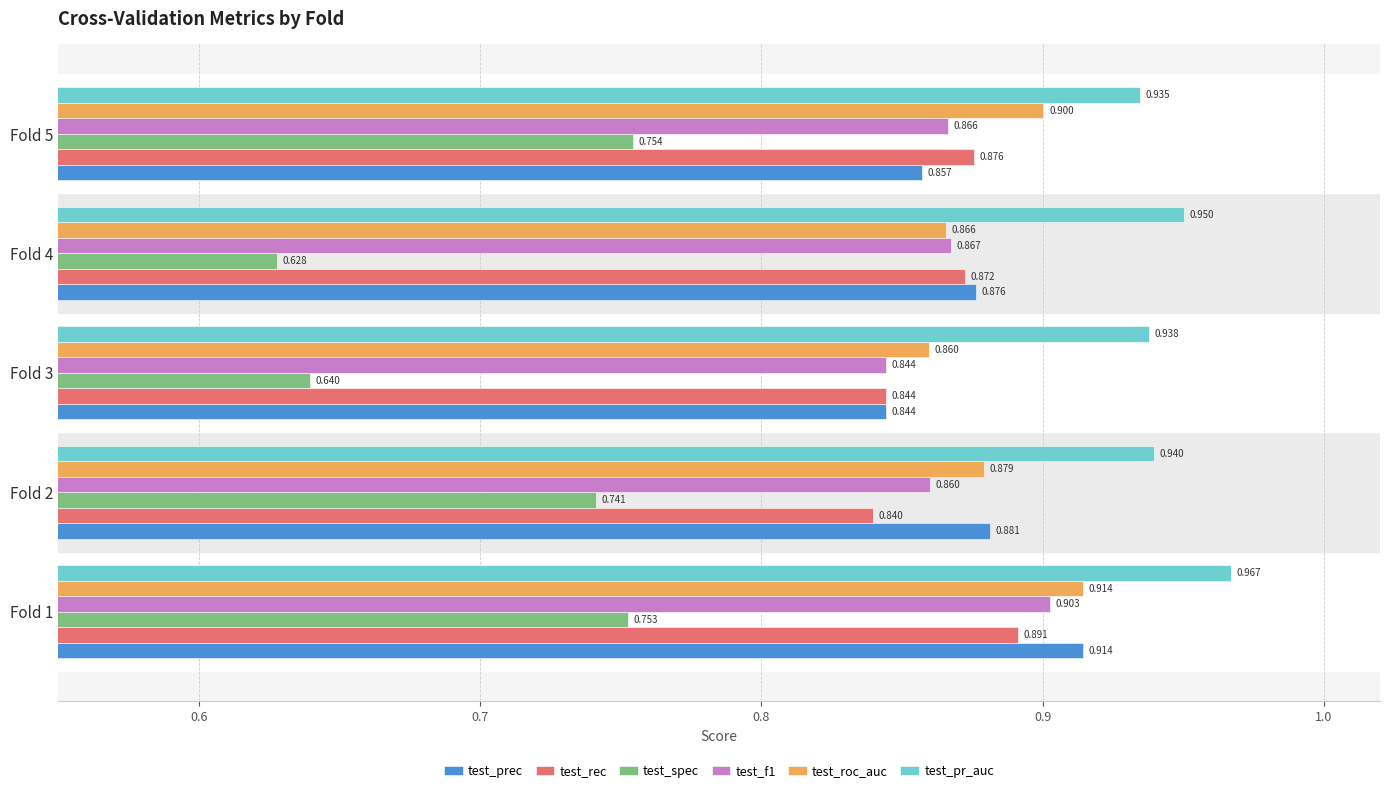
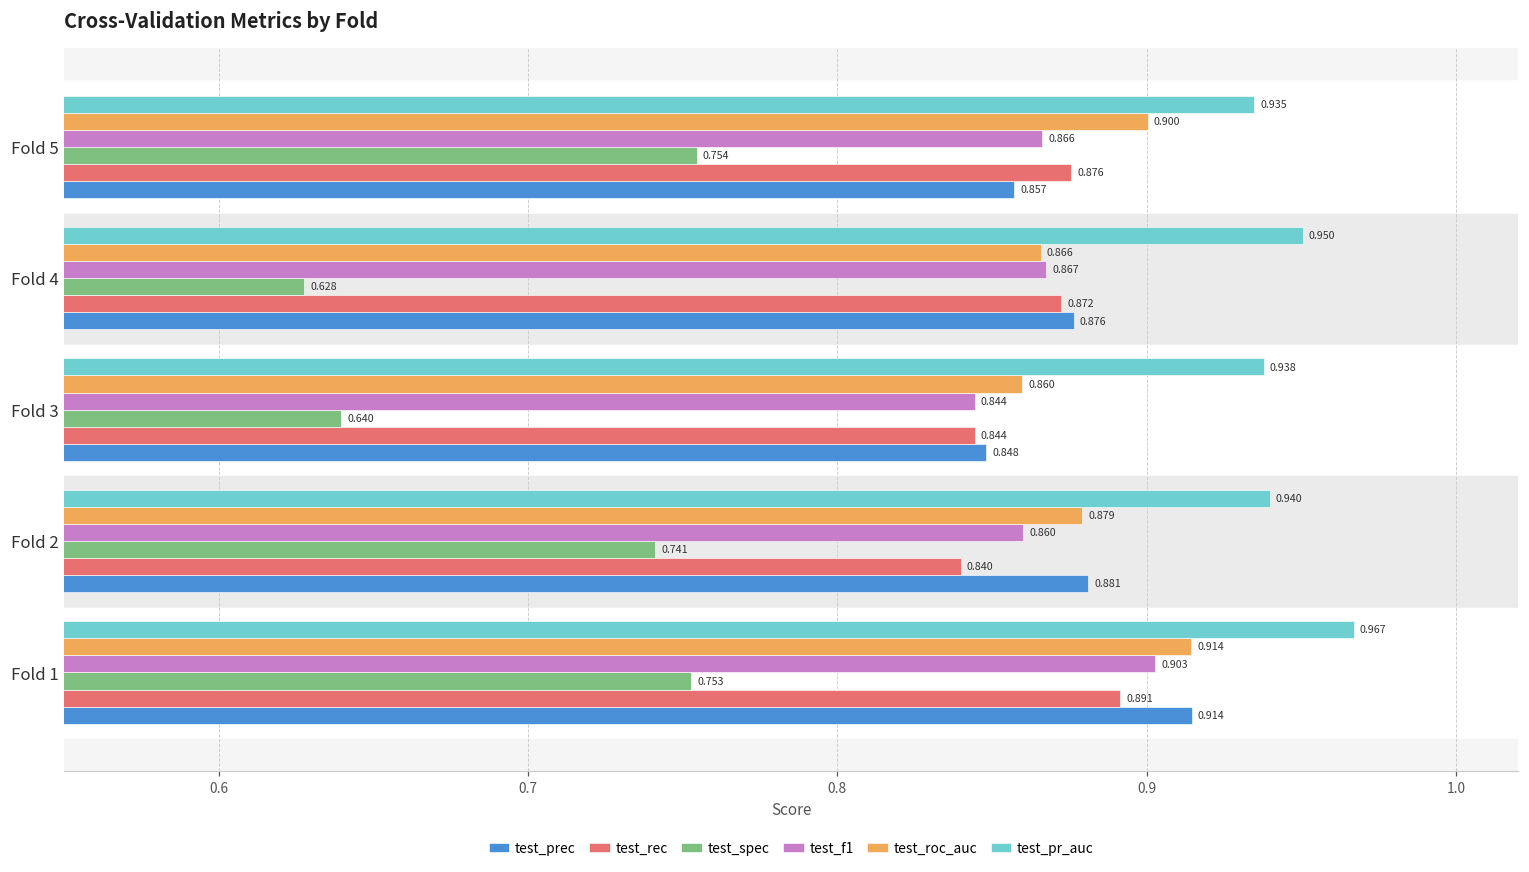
  {
    "test_prec": {
      "Fold 5": 0.857,
      "Fold 4": 0.876,
-     "Fold 3": 0.844,
+     "Fold 3": 0.848,
      "Fold 2": 0.881,
      "Fold 1": 0.914
    },
    "test_rec": {
      "Fold 5": 0.876,
      "Fold 4": 0.872,
      "Fold 3": 0.844,
      "Fold 2": 0.840,
      "Fold 1": 0.891
    },
    "test_spec": {
      "Fold 5": 0.754,
      "Fold 4": 0.628,
      "Fold 3": 0.640,
      "Fold 2": 0.741,
      "Fold 1": 0.753
    },
    "test_f1": {
      "Fold 5": 0.866,
      "Fold 4": 0.867,
      "Fold 3": 0.844,
      "Fold 2": 0.860,
      "Fold 1": 0.903
    },
    "test_roc_auc": {
      "Fold 5": 0.900,
      "Fold 4": 0.866,
      "Fold 3": 0.860,
      "Fold 2": 0.879,
      "Fold 1": 0.914
    },
    "test_pr_auc": {
      "Fold 5": 0.935,
      "Fold 4": 0.950,
      "Fold 3": 0.938,
      "Fold 2": 0.940,
      "Fold 1": 0.967
    }
  }
